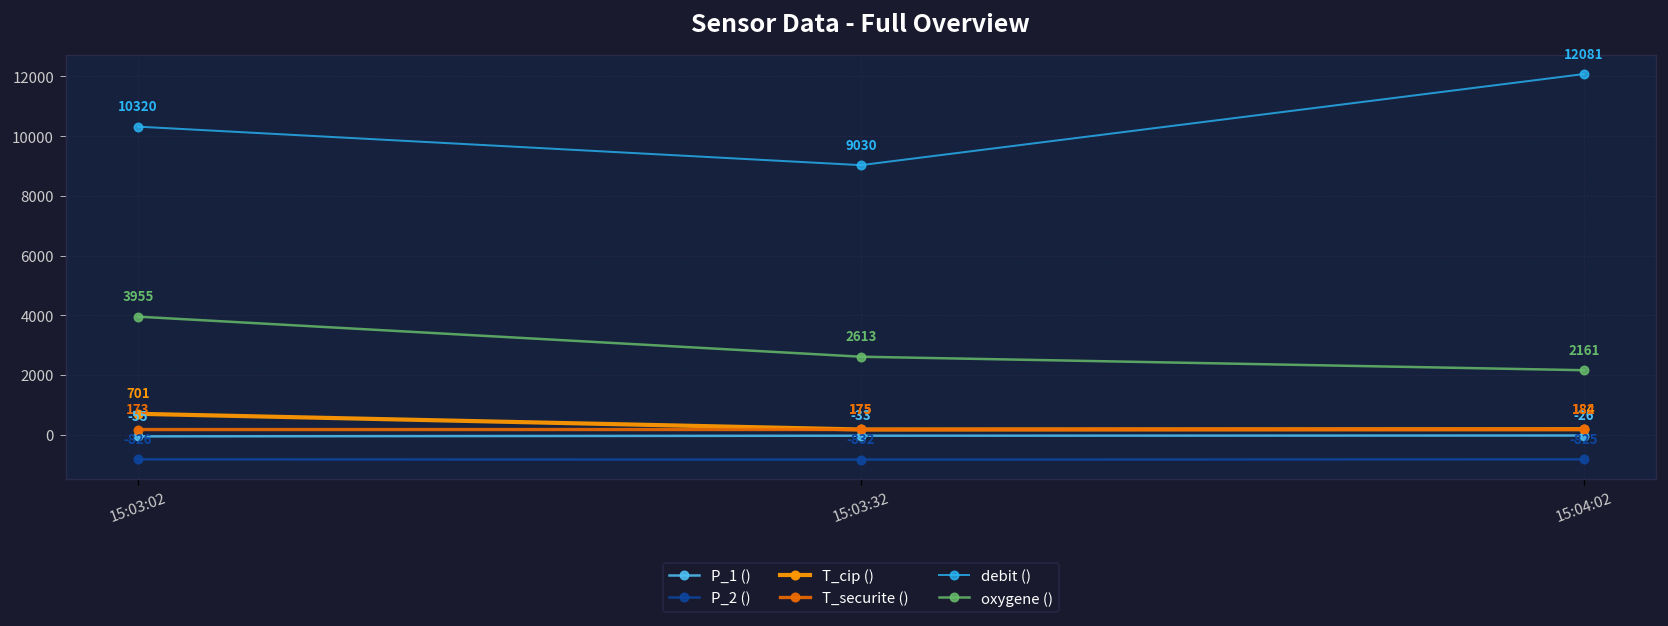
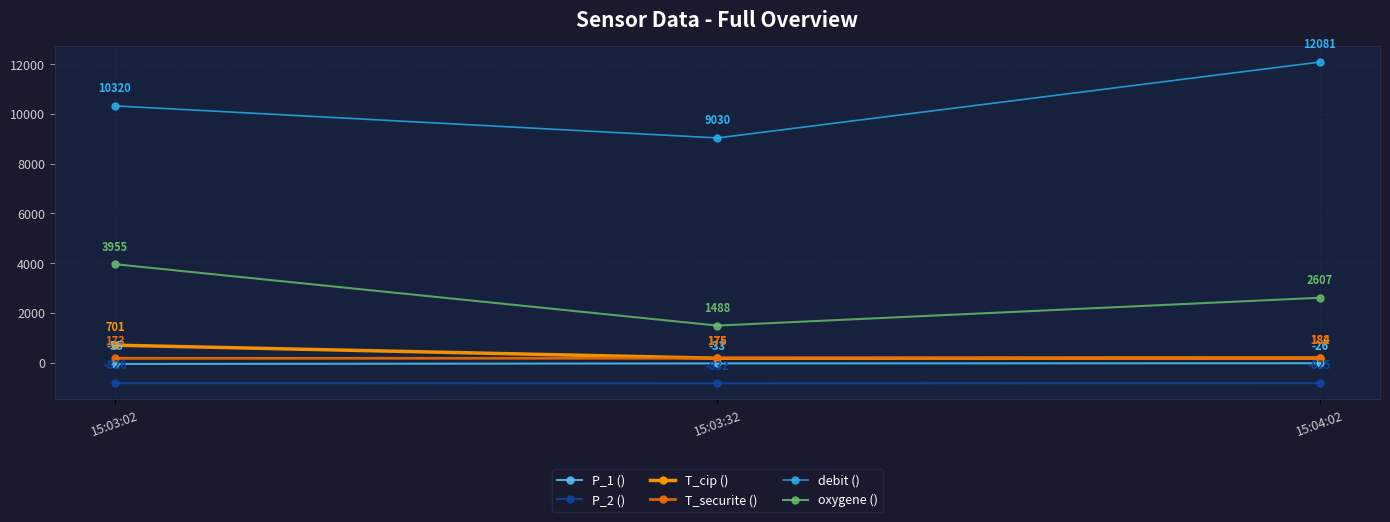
  {
    "oxygene ()": {
      "15:03:02": 3955,
-     "15:03:32": 2613,
-     "15:04:02": 2161
+     "15:03:32": 1488,
+     "15:04:02": 2607
    }
  }
